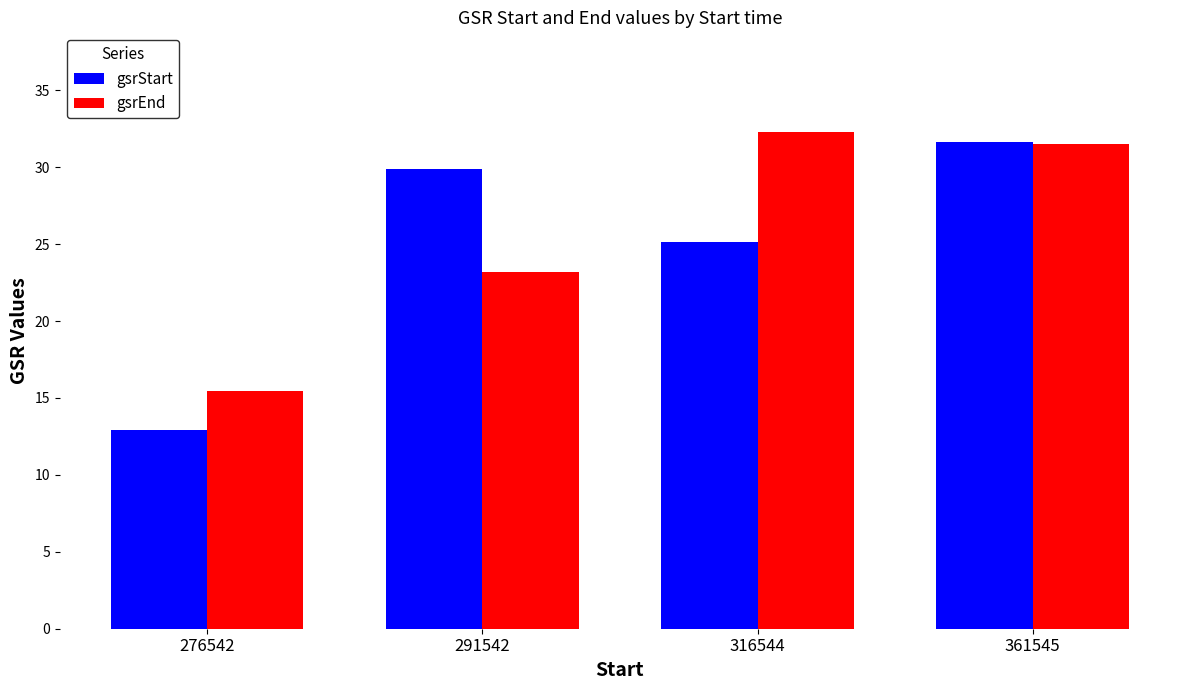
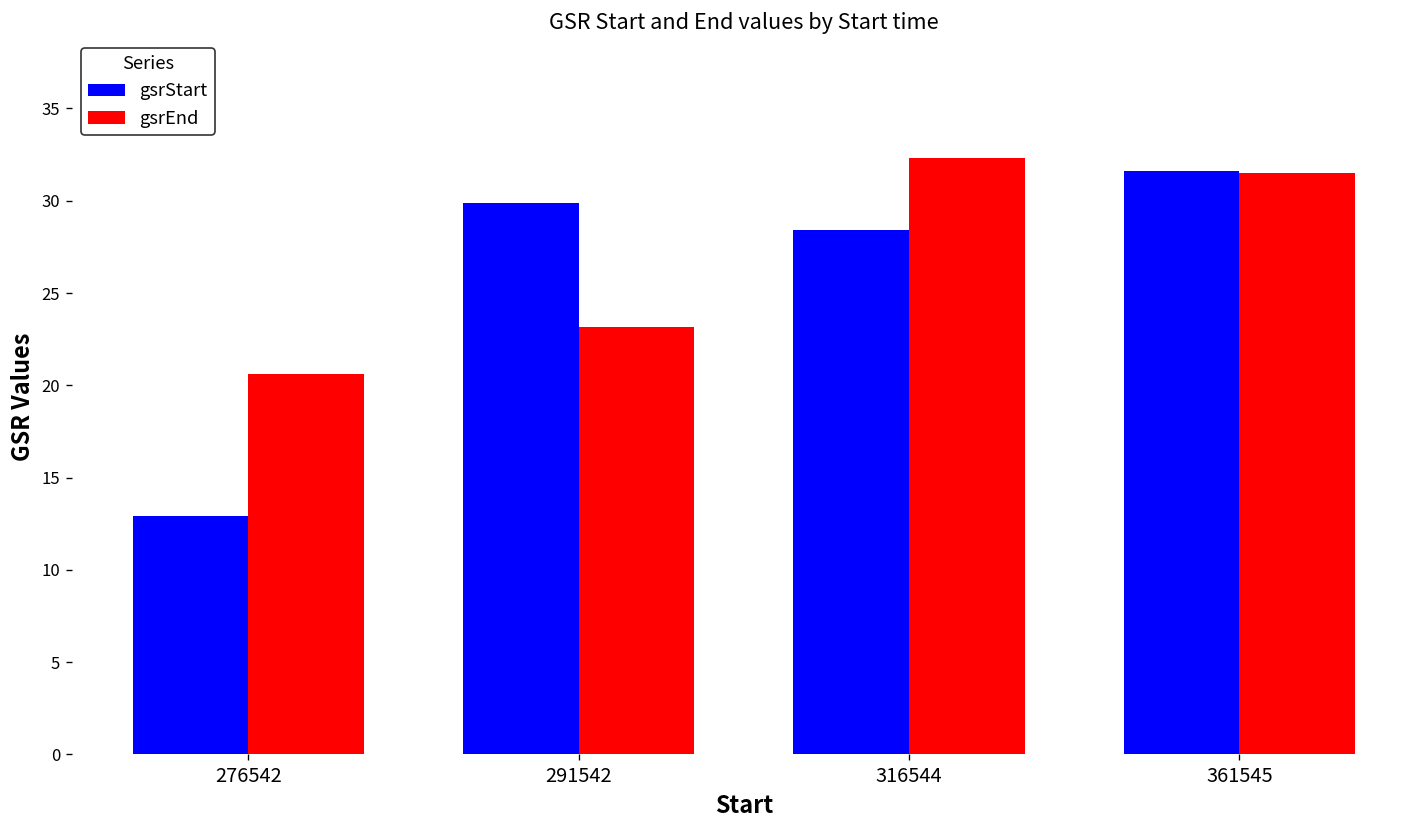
  {
    "gsrStart": {
      "276542": 12.9,
      "291542": 29.9,
-     "316544": 25.2,
+     "316544": 28.4,
      "361545": 31.6
    },
    "gsrEnd": {
-     "276542": 15.4,
+     "276542": 20.6,
      "291542": 23.2,
      "316544": 32.3,
      "361545": 31.5
    }
  }
